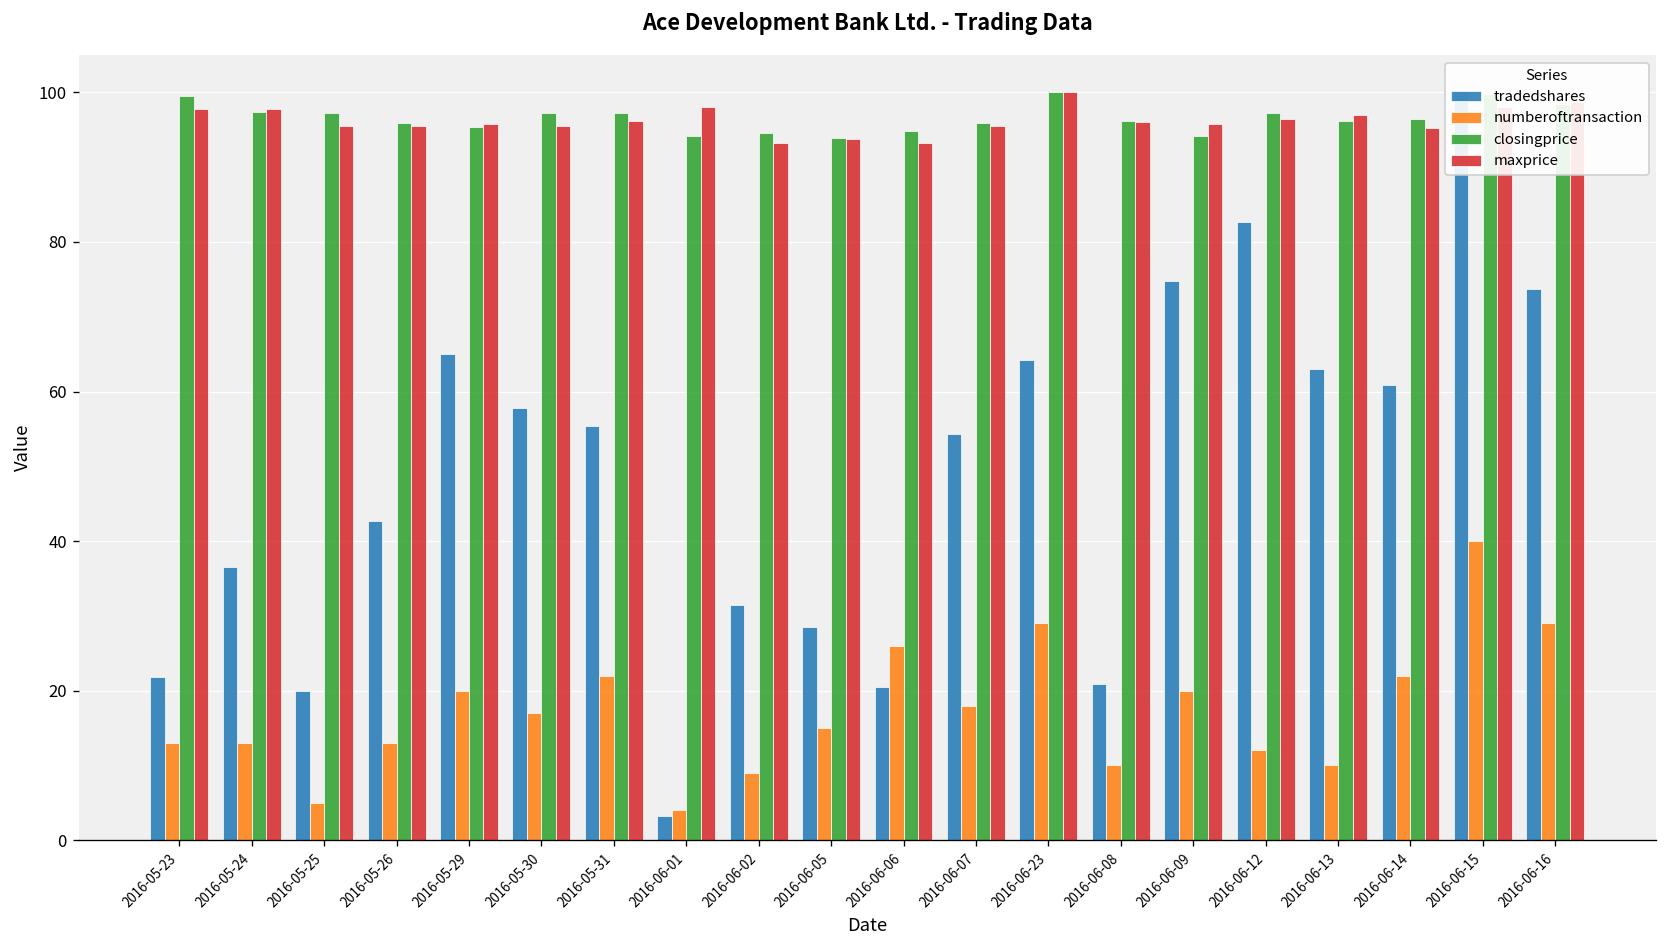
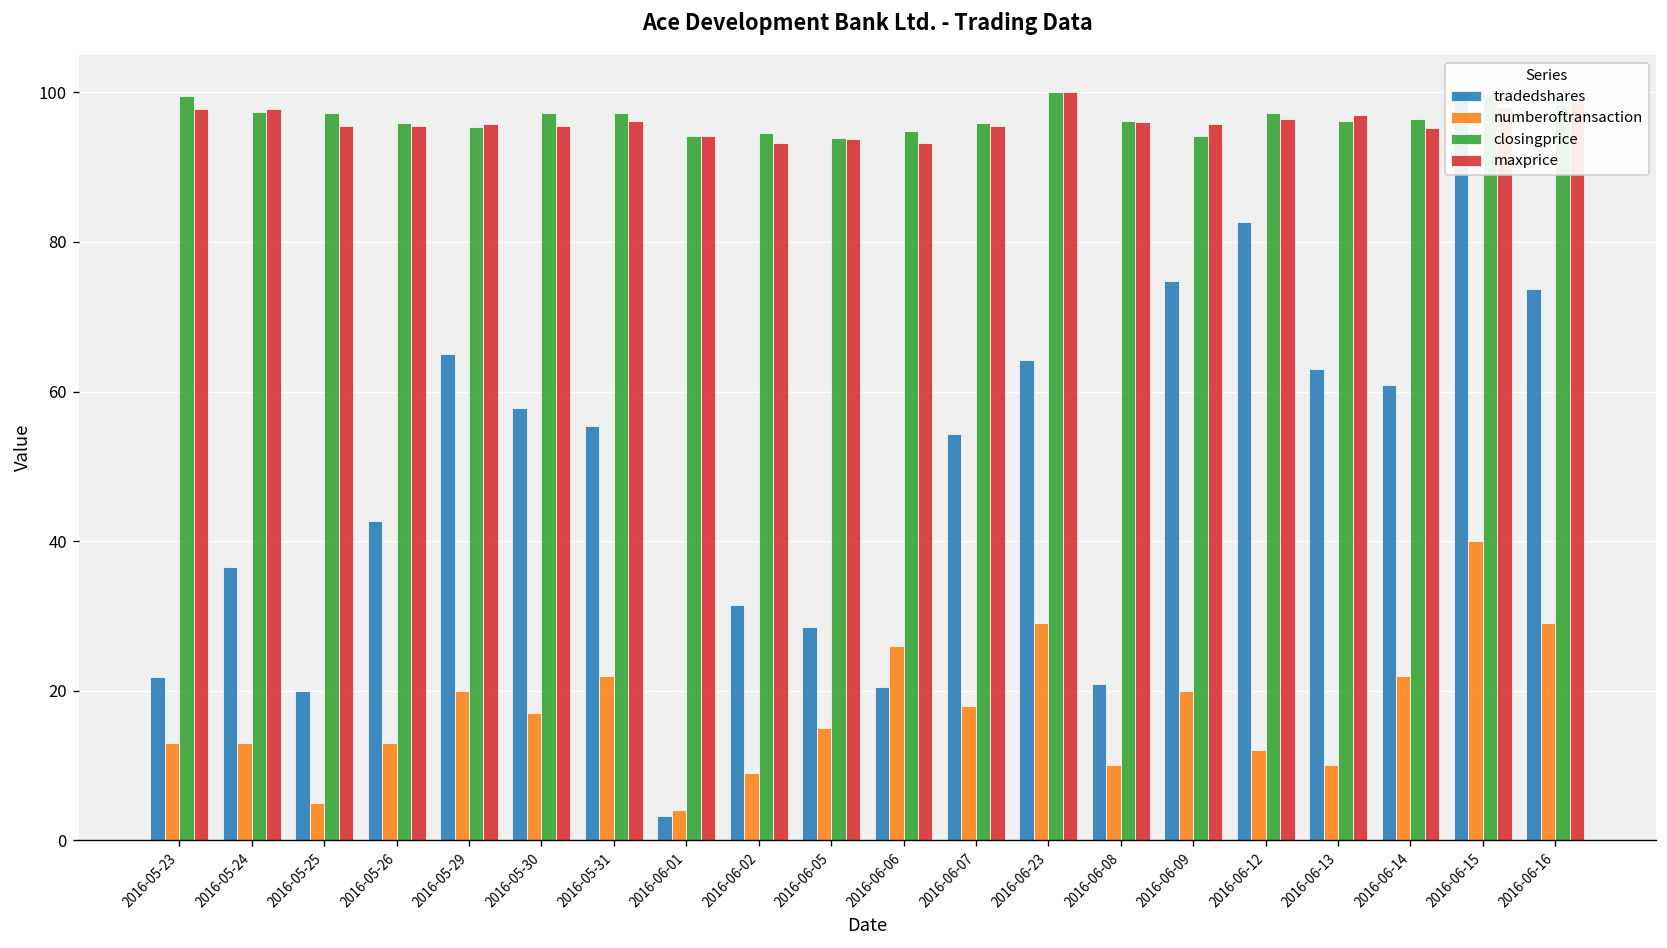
  {
    "tradedshares": {
      "2016-05-23": 22,
      "2016-05-24": 37,
      "2016-05-25": 20,
      "2016-05-26": 43,
      "2016-05-29": 65,
      "2016-05-30": 58,
      "2016-05-31": 55,
      "2016-06-01": 3,
      "2016-06-02": 31,
      "2016-06-05": 29,
      "2016-06-06": 21,
      "2016-06-07": 54,
      "2016-06-23": 64,
      "2016-06-08": 21,
      "2016-06-09": 75,
      "2016-06-12": 83,
      "2016-06-13": 63,
      "2016-06-14": 61,
      "2016-06-16": 74
    },
    "numberoftransaction": {
      "2016-05-23": 13,
      "2016-05-24": 13,
      "2016-05-25": 5,
      "2016-05-26": 13,
      "2016-05-29": 20,
      "2016-05-30": 17,
      "2016-05-31": 22,
      "2016-06-01": 4,
      "2016-06-02": 9,
      "2016-06-05": 15,
      "2016-06-06": 26,
      "2016-06-07": 18,
      "2016-06-23": 29,
      "2016-06-08": 10,
      "2016-06-09": 20,
      "2016-06-12": 12,
      "2016-06-13": 10,
      "2016-06-14": 22,
      "2016-06-15": 40,
      "2016-06-16": 29
    },
    "closingprice": {
      "2016-05-23": 99,
      "2016-05-24": 97,
      "2016-05-25": 97,
      "2016-05-26": 96,
      "2016-05-29": 95,
      "2016-05-30": 97,
      "2016-05-31": 97,
      "2016-06-01": 94,
      "2016-06-02": 95,
      "2016-06-05": 94,
      "2016-06-06": 95,
      "2016-06-07": 96,
      "2016-06-23": 100,
      "2016-06-08": 96,
      "2016-06-09": 94,
      "2016-06-12": 97,
      "2016-06-13": 96,
      "2016-06-14": 96
    },
    "maxprice": {
      "2016-05-23": 98,
      "2016-05-24": 98,
      "2016-05-25": 95,
      "2016-05-26": 95,
      "2016-05-29": 96,
      "2016-05-30": 95,
      "2016-05-31": 96,
-     "2016-06-01": 98,
+     "2016-06-01": 94,
      "2016-06-02": 93,
      "2016-06-05": 94,
      "2016-06-06": 93,
      "2016-06-07": 95,
      "2016-06-23": 100,
      "2016-06-08": 96,
      "2016-06-09": 96,
      "2016-06-12": 96,
      "2016-06-13": 97,
      "2016-06-14": 95
    }
  }
